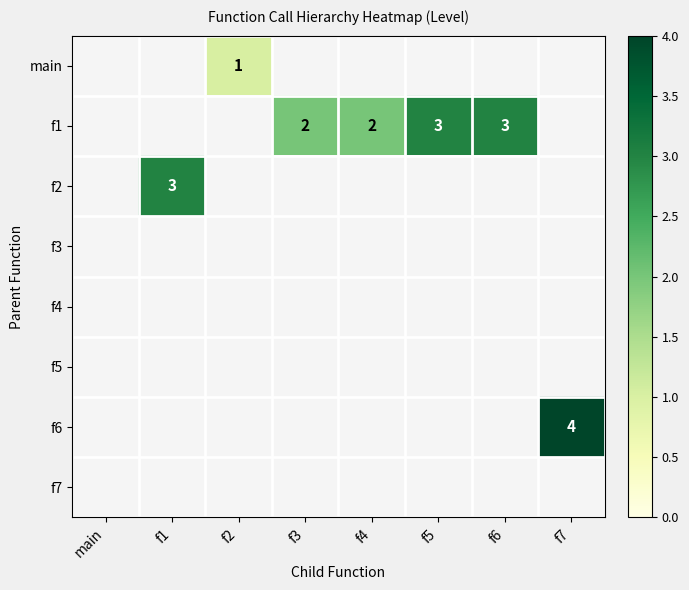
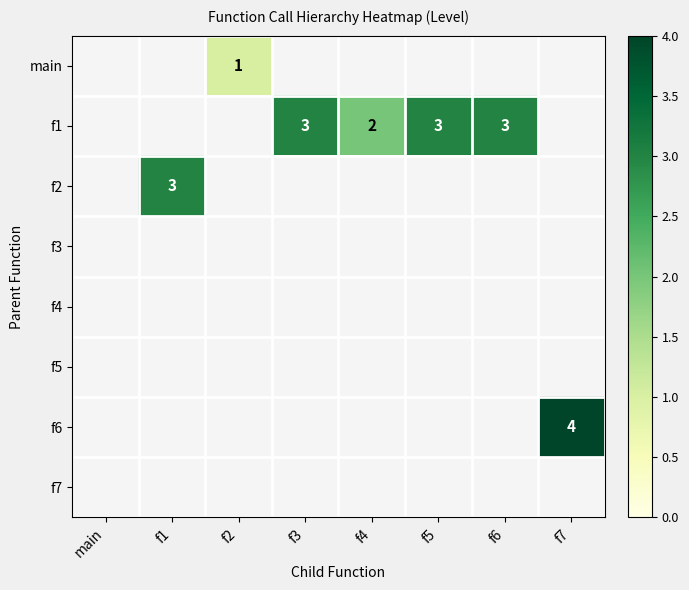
  {
    "main": {
      "f2": 1
    },
    "f1": {
-     "f3": 2,
+     "f3": 3,
      "f4": 2,
      "f5": 3,
      "f6": 3
    },
    "f2": {
      "f1": 3
    },
    "f6": {
      "f7": 4
    }
  }
